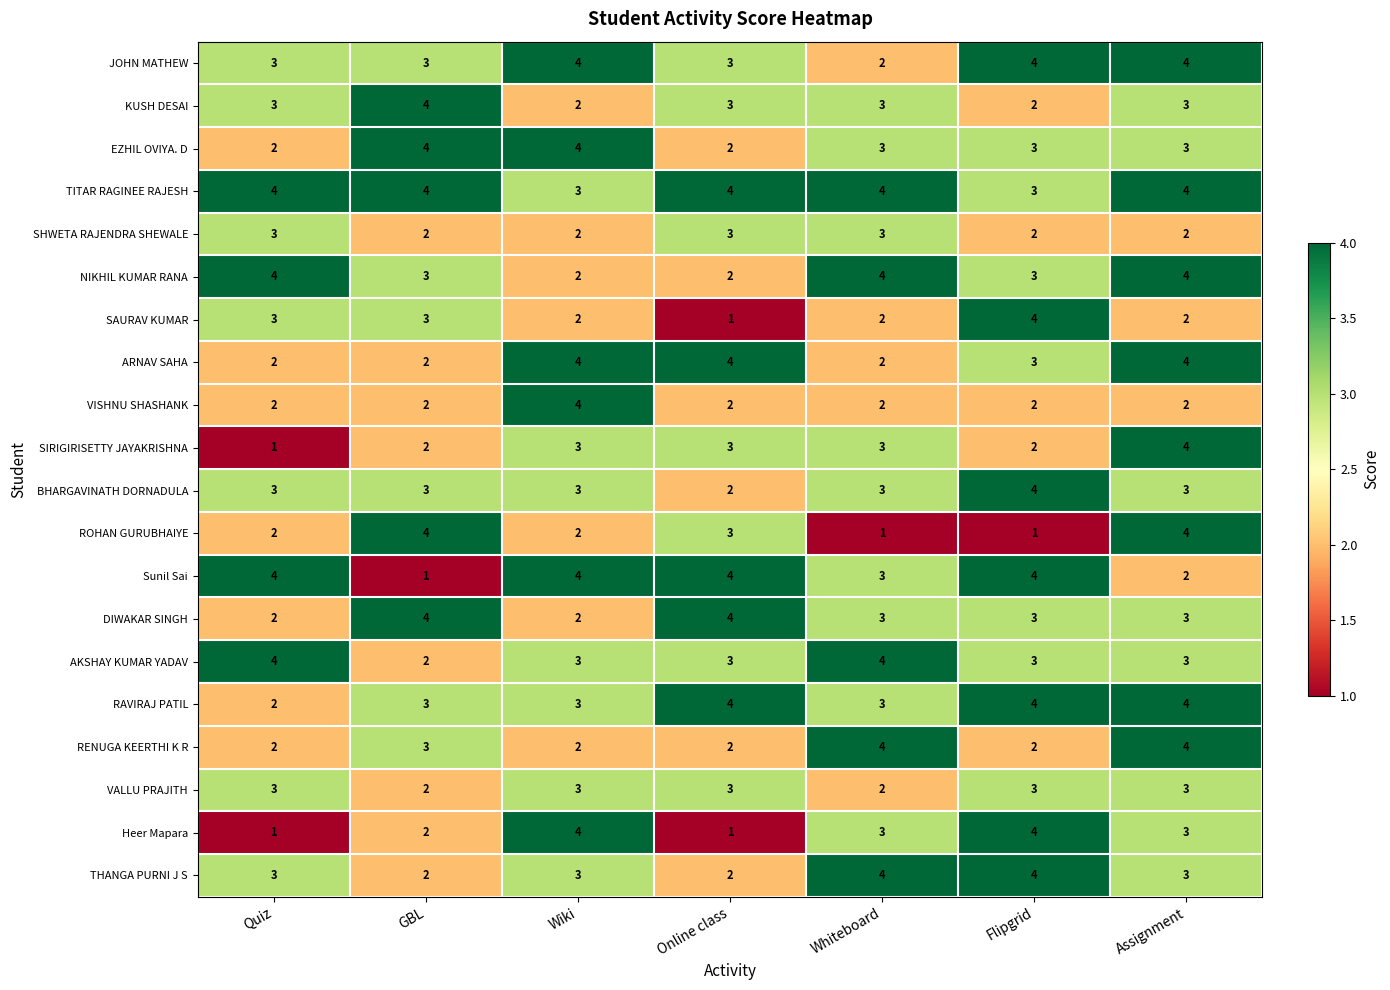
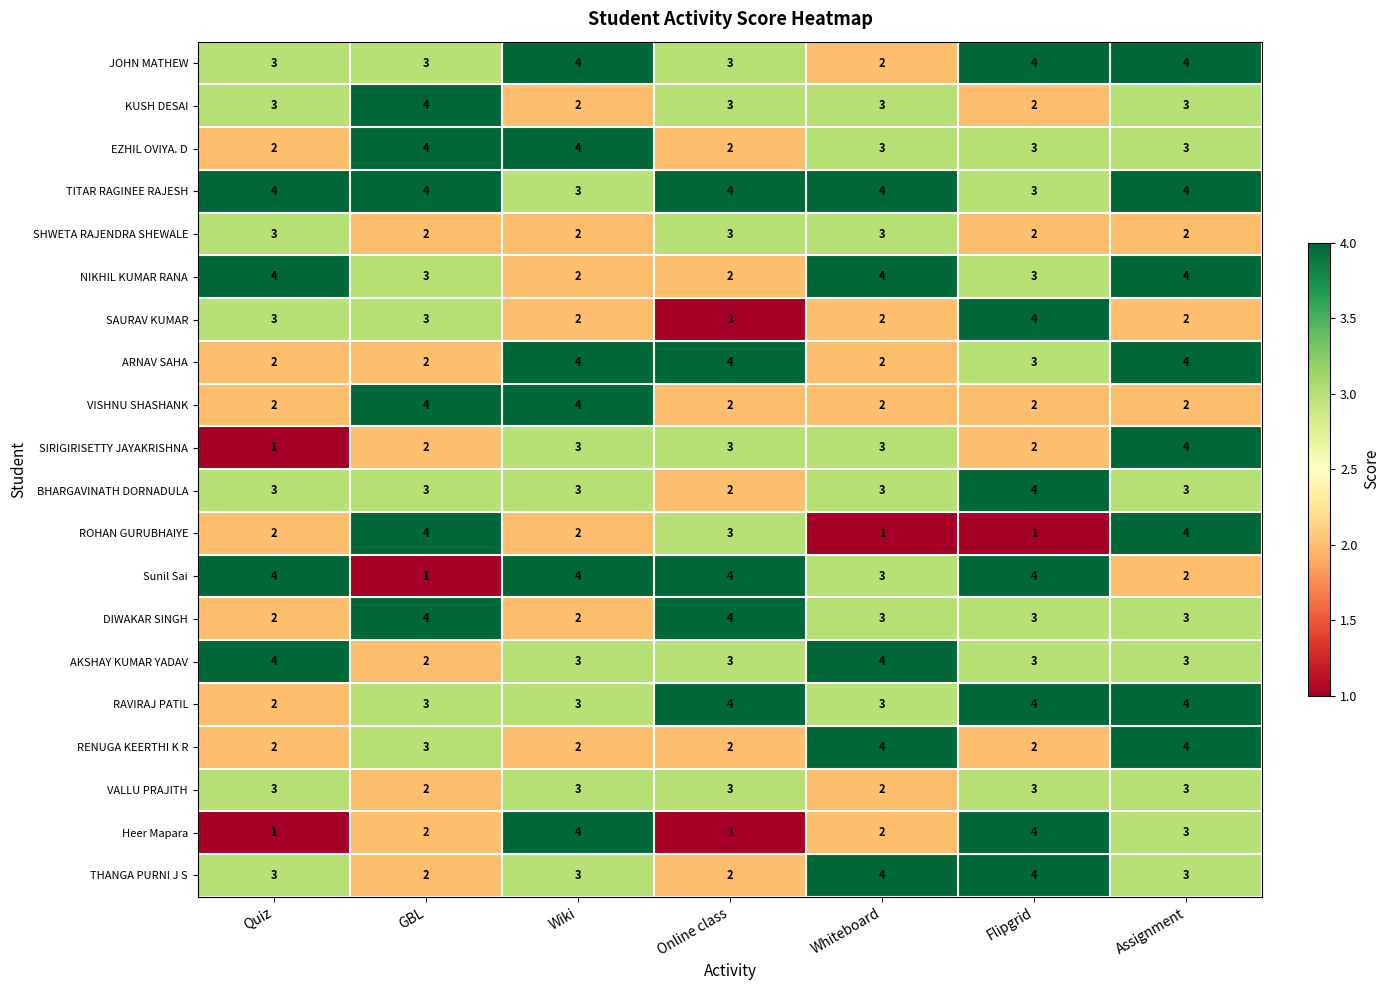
  {
    "JOHN MATHEW": {
      "Quiz": 3,
      "GBL": 3,
      "Wiki": 4,
      "Online class": 3,
      "Whiteboard": 2,
      "Flipgrid": 4,
      "Assignment": 4
    },
    "KUSH DESAI": {
      "Quiz": 3,
      "GBL": 4,
      "Wiki": 2,
      "Online class": 3,
      "Whiteboard": 3,
      "Flipgrid": 2,
      "Assignment": 3
    },
    "EZHIL OVIYA. D": {
      "Quiz": 2,
      "GBL": 4,
      "Wiki": 4,
      "Online class": 2,
      "Whiteboard": 3,
      "Flipgrid": 3,
      "Assignment": 3
    },
    "TITAR RAGINEE RAJESH": {
      "Quiz": 4,
      "GBL": 4,
      "Wiki": 3,
      "Online class": 4,
      "Whiteboard": 4,
      "Flipgrid": 3,
      "Assignment": 4
    },
    "SHWETA RAJENDRA SHEWALE": {
      "Quiz": 3,
      "GBL": 2,
      "Wiki": 2,
      "Online class": 3,
      "Whiteboard": 3,
      "Flipgrid": 2,
      "Assignment": 2
    },
    "NIKHIL KUMAR RANA": {
      "Quiz": 4,
      "GBL": 3,
      "Wiki": 2,
      "Online class": 2,
      "Whiteboard": 4,
      "Flipgrid": 3,
      "Assignment": 4
    },
    "SAURAV KUMAR": {
      "Quiz": 3,
      "GBL": 3,
      "Wiki": 2,
      "Online class": 1,
      "Whiteboard": 2,
      "Flipgrid": 4,
      "Assignment": 2
    },
    "ARNAV SAHA": {
      "Quiz": 2,
      "GBL": 2,
      "Wiki": 4,
      "Online class": 4,
      "Whiteboard": 2,
      "Flipgrid": 3,
      "Assignment": 4
    },
    "VISHNU SHASHANK": {
      "Quiz": 2,
-     "GBL": 2,
+     "GBL": 4,
      "Wiki": 4,
      "Online class": 2,
      "Whiteboard": 2,
      "Flipgrid": 2,
      "Assignment": 2
    },
    "SIRIGIRISETTY JAYAKRISHNA": {
      "Quiz": 1,
      "GBL": 2,
      "Wiki": 3,
      "Online class": 3,
      "Whiteboard": 3,
      "Flipgrid": 2,
      "Assignment": 4
    },
    "BHARGAVINATH DORNADULA": {
      "Quiz": 3,
      "GBL": 3,
      "Wiki": 3,
      "Online class": 2,
      "Whiteboard": 3,
      "Flipgrid": 4,
      "Assignment": 3
    },
    "ROHAN GURUBHAIYE": {
      "Quiz": 2,
      "GBL": 4,
      "Wiki": 2,
      "Online class": 3,
      "Whiteboard": 1,
      "Flipgrid": 1,
      "Assignment": 4
    },
    "Sunil Sai": {
      "Quiz": 4,
      "GBL": 1,
      "Wiki": 4,
      "Online class": 4,
      "Whiteboard": 3,
      "Flipgrid": 4,
      "Assignment": 2
    },
    "DIWAKAR SINGH": {
      "Quiz": 2,
      "GBL": 4,
      "Wiki": 2,
      "Online class": 4,
      "Whiteboard": 3,
      "Flipgrid": 3,
      "Assignment": 3
    },
    "AKSHAY KUMAR YADAV": {
      "Quiz": 4,
      "GBL": 2,
      "Wiki": 3,
      "Online class": 3,
      "Whiteboard": 4,
      "Flipgrid": 3,
      "Assignment": 3
    },
    "RAVIRAJ PATIL": {
      "Quiz": 2,
      "GBL": 3,
      "Wiki": 3,
      "Online class": 4,
      "Whiteboard": 3,
      "Flipgrid": 4,
      "Assignment": 4
    },
    "RENUGA KEERTHI K R": {
      "Quiz": 2,
      "GBL": 3,
      "Wiki": 2,
      "Online class": 2,
      "Whiteboard": 4,
      "Flipgrid": 2,
      "Assignment": 4
    },
    "VALLU PRAJITH": {
      "Quiz": 3,
      "GBL": 2,
      "Wiki": 3,
      "Online class": 3,
      "Whiteboard": 2,
      "Flipgrid": 3,
      "Assignment": 3
    },
    "Heer Mapara": {
      "Quiz": 1,
      "GBL": 2,
      "Wiki": 4,
      "Online class": 1,
-     "Whiteboard": 3,
+     "Whiteboard": 2,
      "Flipgrid": 4,
      "Assignment": 3
    },
    "THANGA PURNI J S": {
      "Quiz": 3,
      "GBL": 2,
      "Wiki": 3,
      "Online class": 2,
      "Whiteboard": 4,
      "Flipgrid": 4,
      "Assignment": 3
    }
  }
